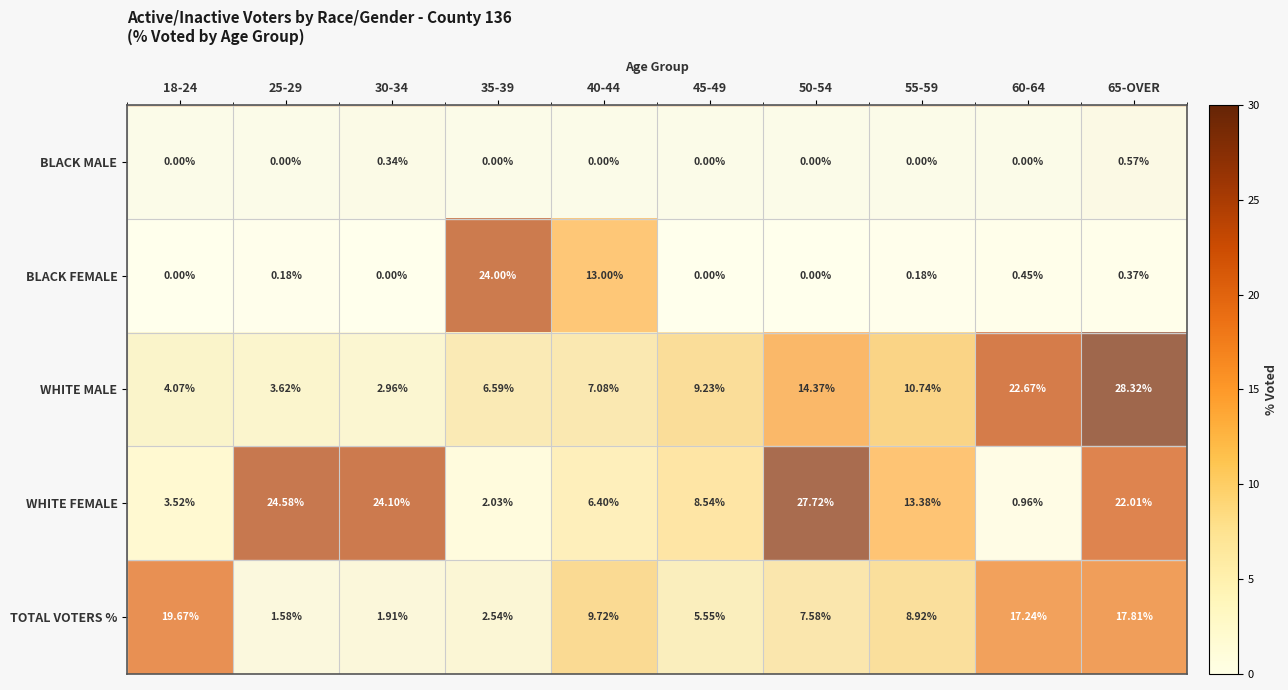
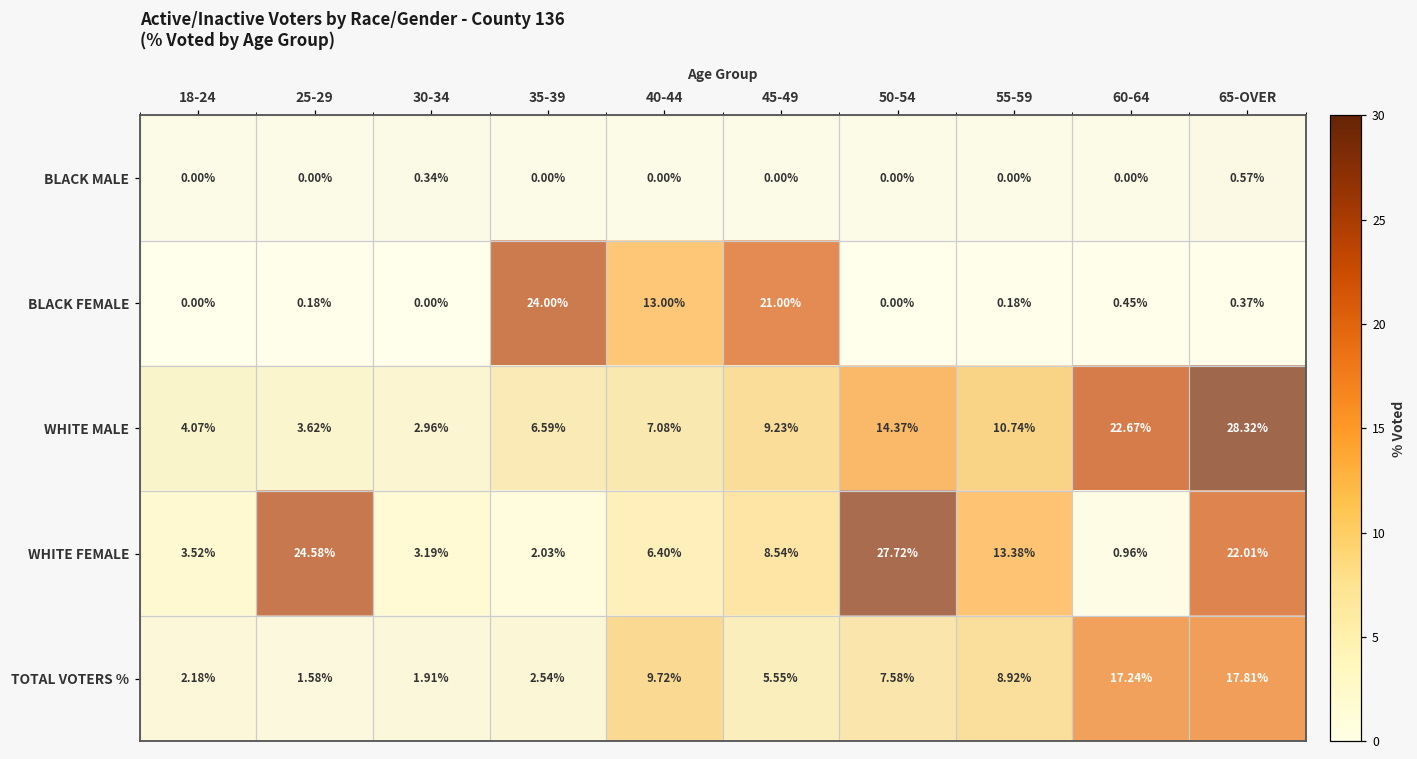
  {
    "BLACK MALE": {
      "18-24": "0.00%",
      "25-29": "0.00%",
      "30-34": "0.34%",
      "35-39": "0.00%",
      "40-44": "0.00%",
      "45-49": "0.00%",
      "50-54": "0.00%",
      "55-59": "0.00%",
      "60-64": "0.00%",
      "65-OVER": "0.57%"
    },
    "BLACK FEMALE": {
      "18-24": "0.00%",
      "25-29": "0.18%",
      "30-34": "0.00%",
      "35-39": "24.00%",
      "40-44": "13.00%",
-     "45-49": "0.00%",
+     "45-49": "21.00%",
      "50-54": "0.00%",
      "55-59": "0.18%",
      "60-64": "0.45%",
      "65-OVER": "0.37%"
    },
    "WHITE MALE": {
      "18-24": "4.07%",
      "25-29": "3.62%",
      "30-34": "2.96%",
      "35-39": "6.59%",
      "40-44": "7.08%",
      "45-49": "9.23%",
      "50-54": "14.37%",
      "55-59": "10.74%",
      "60-64": "22.67%",
      "65-OVER": "28.32%"
    },
    "WHITE FEMALE": {
      "18-24": "3.52%",
      "25-29": "24.58%",
-     "30-34": "24.10%",
+     "30-34": "3.19%",
      "35-39": "2.03%",
      "40-44": "6.40%",
      "45-49": "8.54%",
      "50-54": "27.72%",
      "55-59": "13.38%",
      "60-64": "0.96%",
      "65-OVER": "22.01%"
    },
    "TOTAL VOTERS %": {
-     "18-24": "19.67%",
+     "18-24": "2.18%",
      "25-29": "1.58%",
      "30-34": "1.91%",
      "35-39": "2.54%",
      "40-44": "9.72%",
      "45-49": "5.55%",
      "50-54": "7.58%",
      "55-59": "8.92%",
      "60-64": "17.24%",
      "65-OVER": "17.81%"
    }
  }
